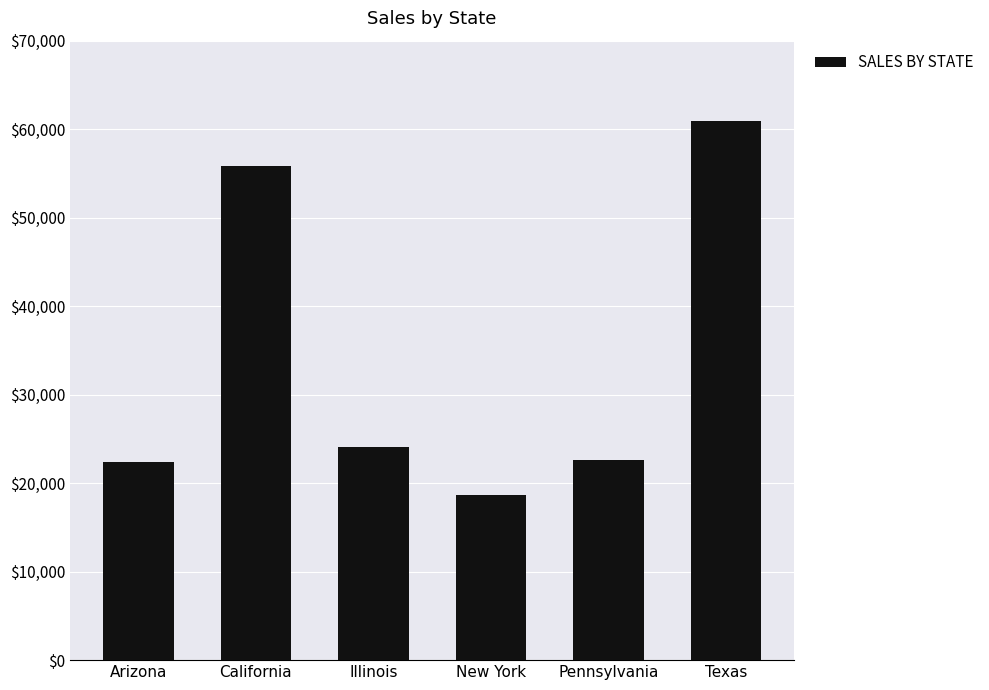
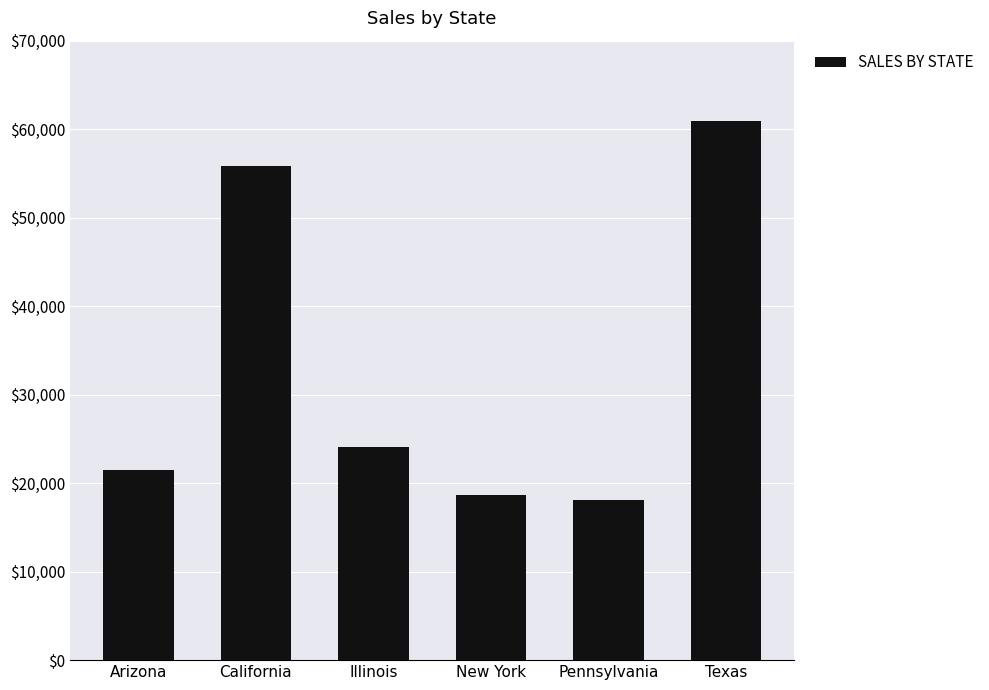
  {
-   "Arizona": "$22,000",
+   "Arizona": "$21,000",
    "California": "$56,000",
    "Illinois": "$24,000",
    "New York": "$19,000",
-   "Pennsylvania": "$23,000",
+   "Pennsylvania": "$18,000",
    "Texas": "$61,000"
  }
